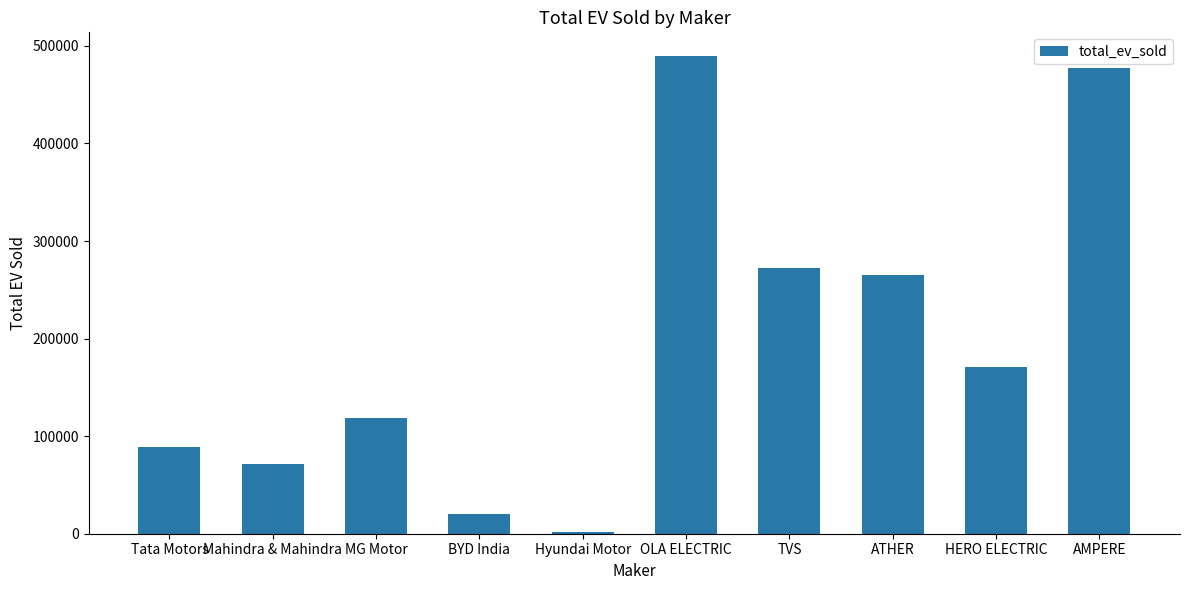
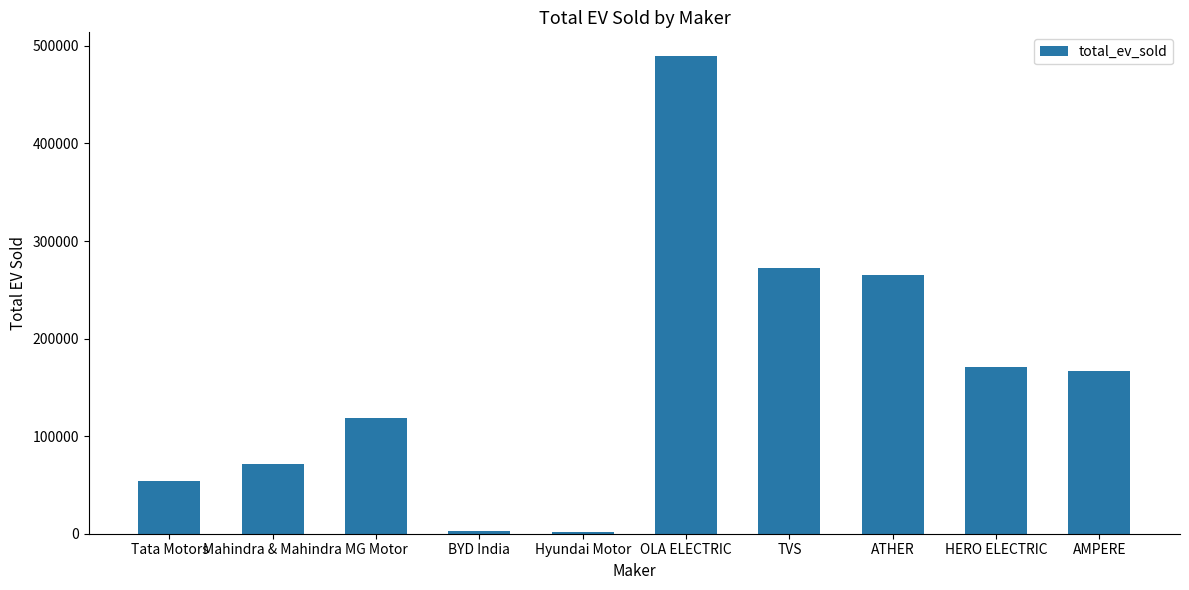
  {
-   "Tata Motors": 90000,
+   "Tata Motors": 50000,
    "Mahindra & Mahindra": 70000,
    "MG Motor": 120000,
-   "BYD India": 20000,
+   "BYD India": 0,
    "OLA ELECTRIC": 490000,
    "TVS": 270000,
    "ATHER": 270000,
    "HERO ELECTRIC": 170000,
-   "AMPERE": 480000
+   "AMPERE": 170000
  }
